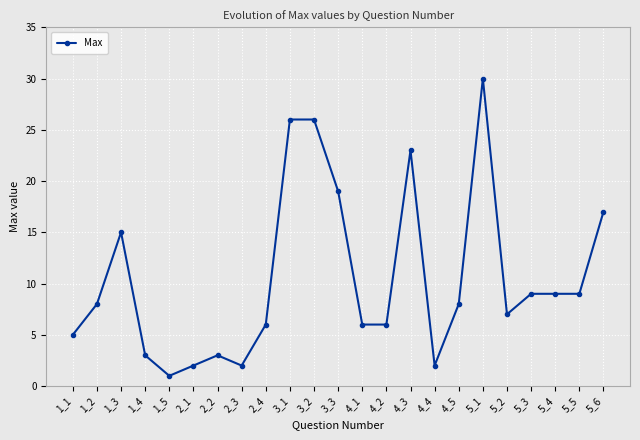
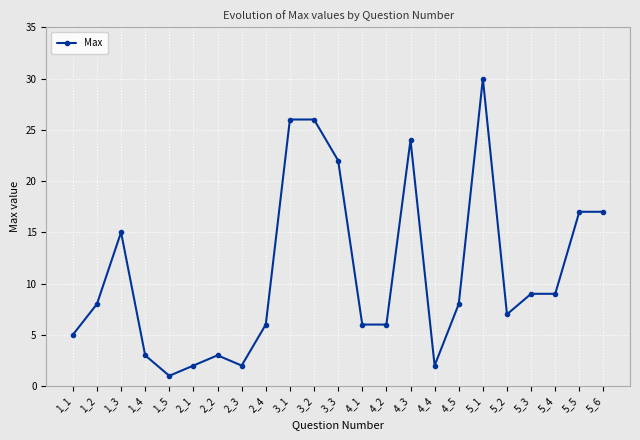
  {
    "1_1": 5,
    "1_2": 8,
    "1_3": 15,
    "1_4": 3,
    "1_5": 1,
    "2_1": 2,
    "2_2": 3,
    "2_3": 2,
    "2_4": 6,
    "3_1": 26,
    "3_2": 26,
-   "3_3": 19,
+   "3_3": 22,
    "4_1": 6,
    "4_2": 6,
-   "4_3": 23,
+   "4_3": 24,
    "4_4": 2,
    "4_5": 8,
    "5_1": 30,
    "5_2": 7,
    "5_3": 9,
    "5_4": 9,
-   "5_5": 9,
+   "5_5": 17,
    "5_6": 17
  }
